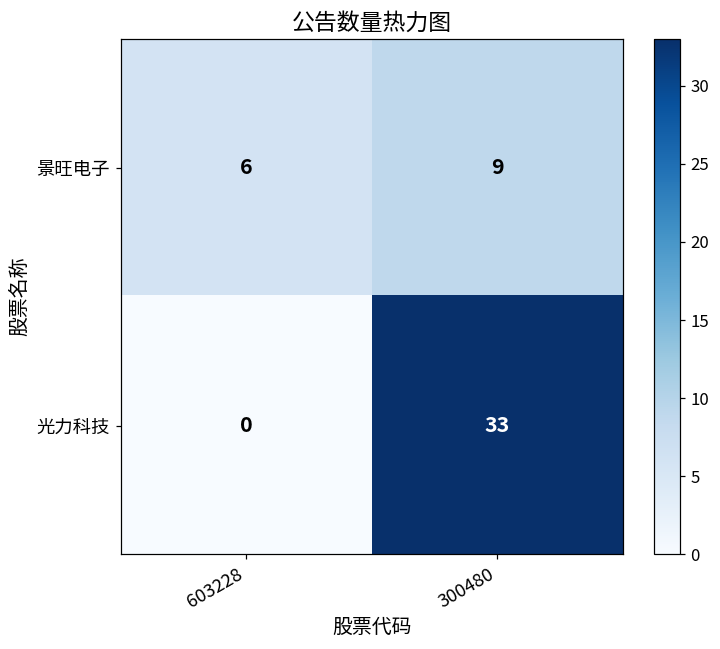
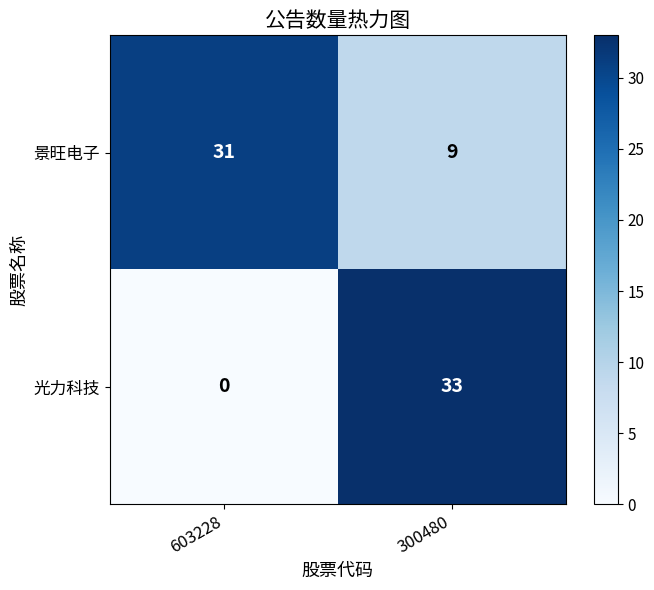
  {
    "景旺电子": {
-     "603228": 6,
+     "603228": 31,
      "300480": 9
    },
    "光力科技": {
      "603228": 0,
      "300480": 33
    }
  }
